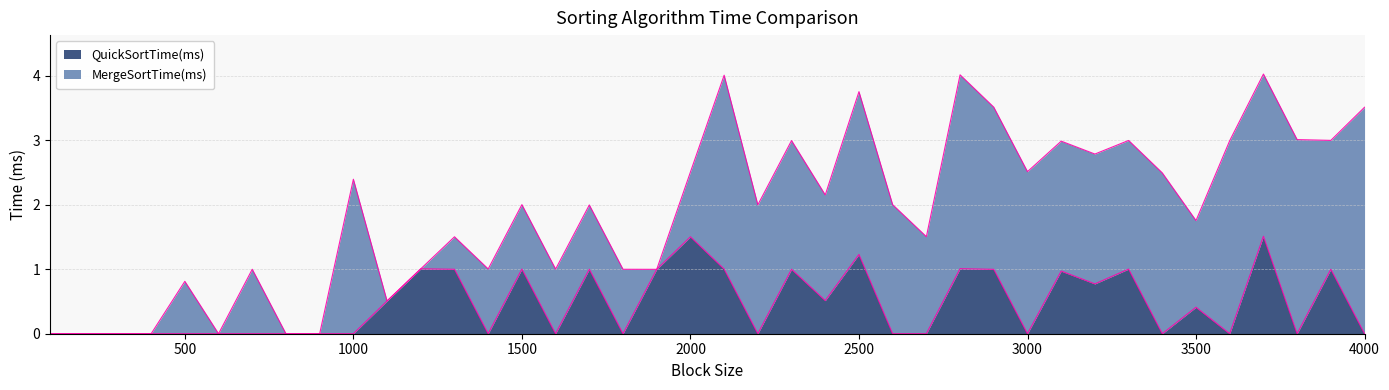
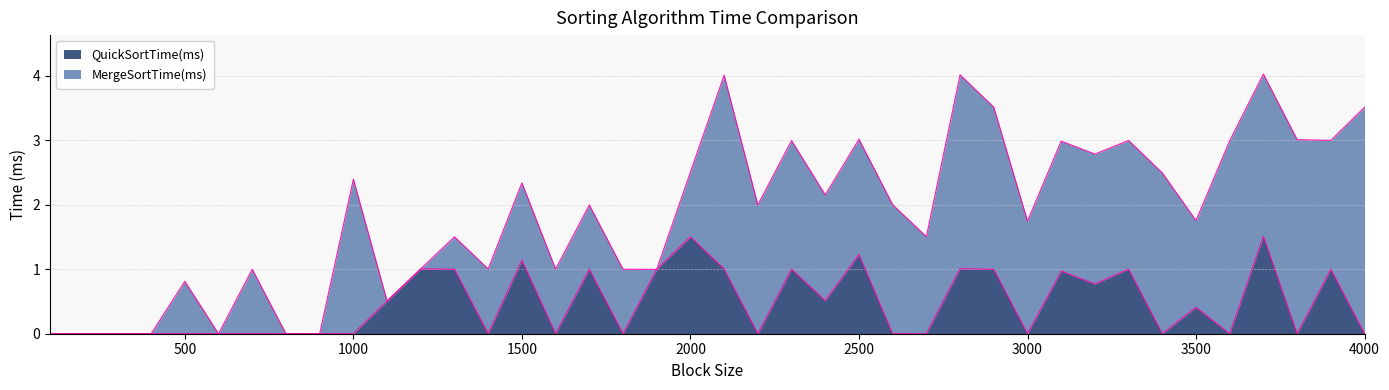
  {
    "QuickSortTime(ms)": {
      "500": 0.0,
      "1000": 0.0,
-     "1500": 1.0,
+     "1500": 1.1,
      "2000": 1.5,
      "2500": 1.2,
      "3000": 0.0,
      "3500": 0.4,
      "4000": 0.0
    },
    "MergeSortTime(ms)": {
      "500": 0.8,
      "1000": 2.4,
-     "1500": 1.0,
+     "1500": 1.2,
      "2000": 1.0,
-     "2500": 2.5,
-     "3000": 2.5,
+     "2500": 1.8,
+     "3000": 1.7,
      "3500": 1.3,
      "4000": 3.5
    }
  }
